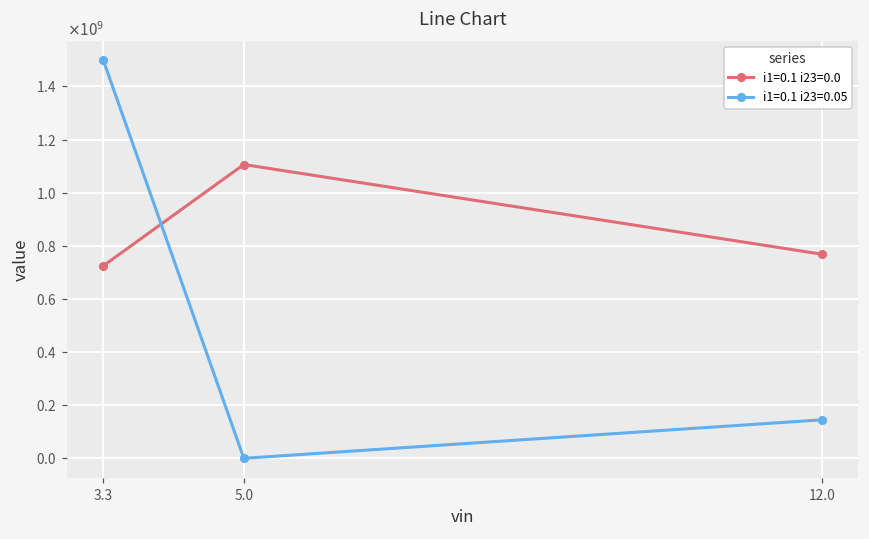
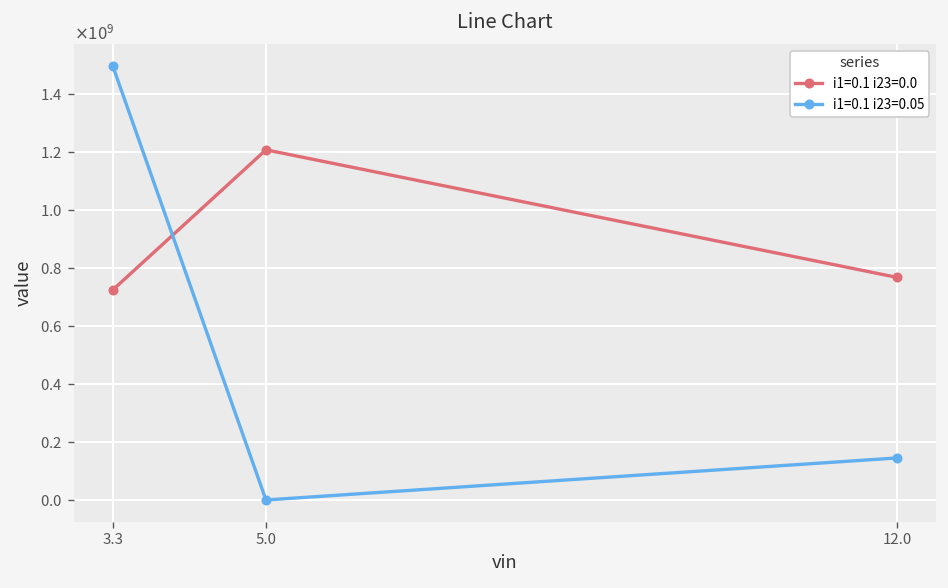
  {
    "i1=0.1 i23=0.0": {
      "3.3": 720000000,
-     "5.0": 1110000000,
+     "5.0": 1210000000,
      "12.0": 770000000
    },
    "i1=0.1 i23=0.05": {
      "3.3": 1500000000,
      "5.0": 0,
      "12.0": 140000000
    }
  }
